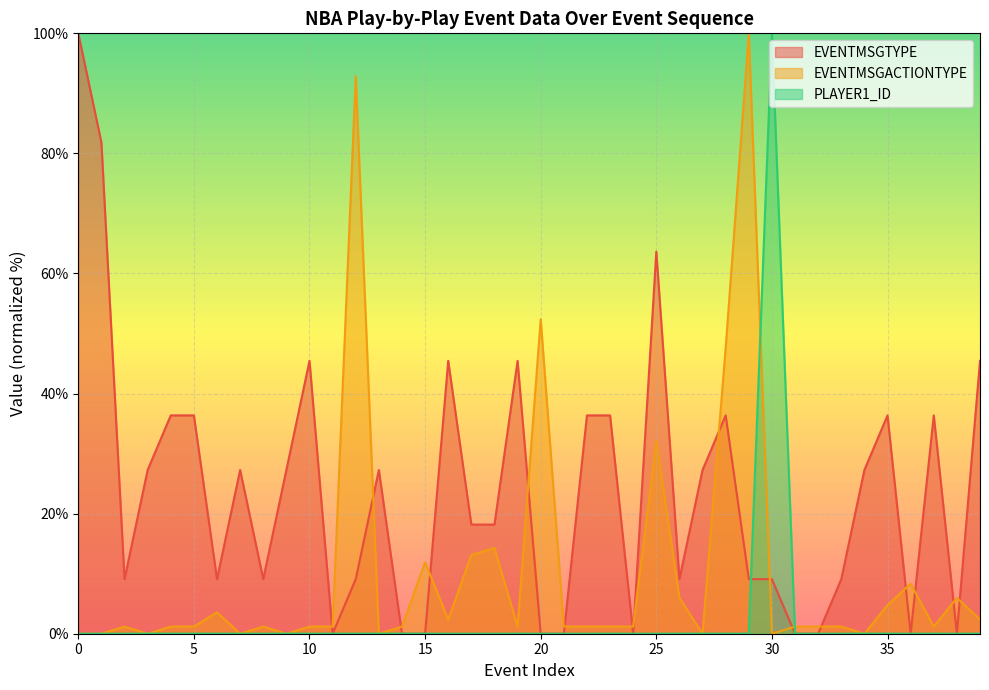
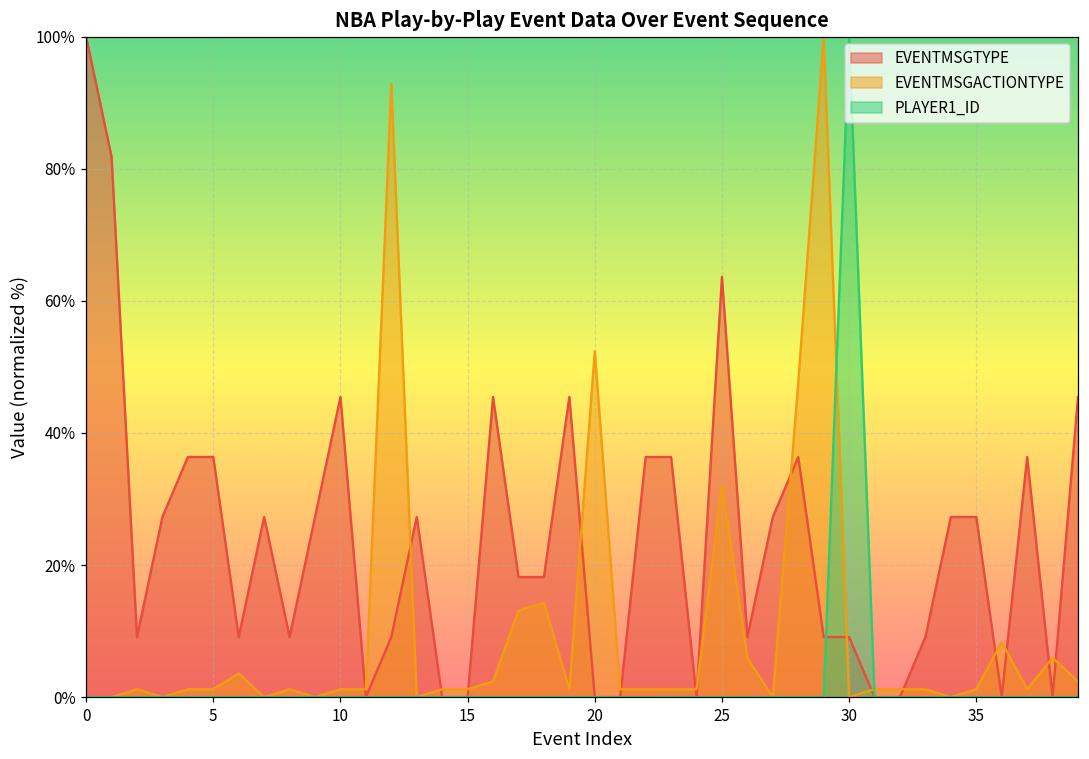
  {
    "EVENTMSGTYPE": {
      "0": "100%",
      "5": "36%",
      "10": "45%",
      "25": "64%",
      "30": "9%",
-     "35": "36%"
+     "35": "27%"
    },
    "EVENTMSGACTIONTYPE": {
      "5": "1%",
      "10": "1%",
-     "15": "12%",
+     "15": "1%",
      "20": "52%",
      "25": "32%",
      "30": "0%",
-     "35": "5%"
+     "35": "1%"
    },
    "PLAYER1_ID": {
      "5": "0%",
      "10": "0%",
      "25": "0%",
      "30": "100%",
      "35": "0%"
    }
  }
